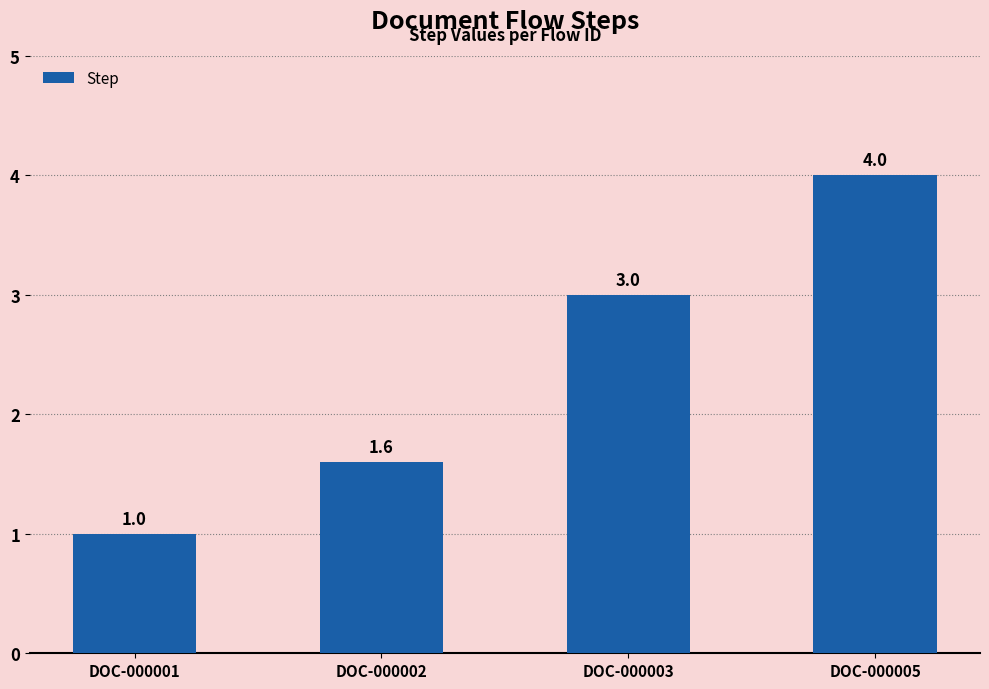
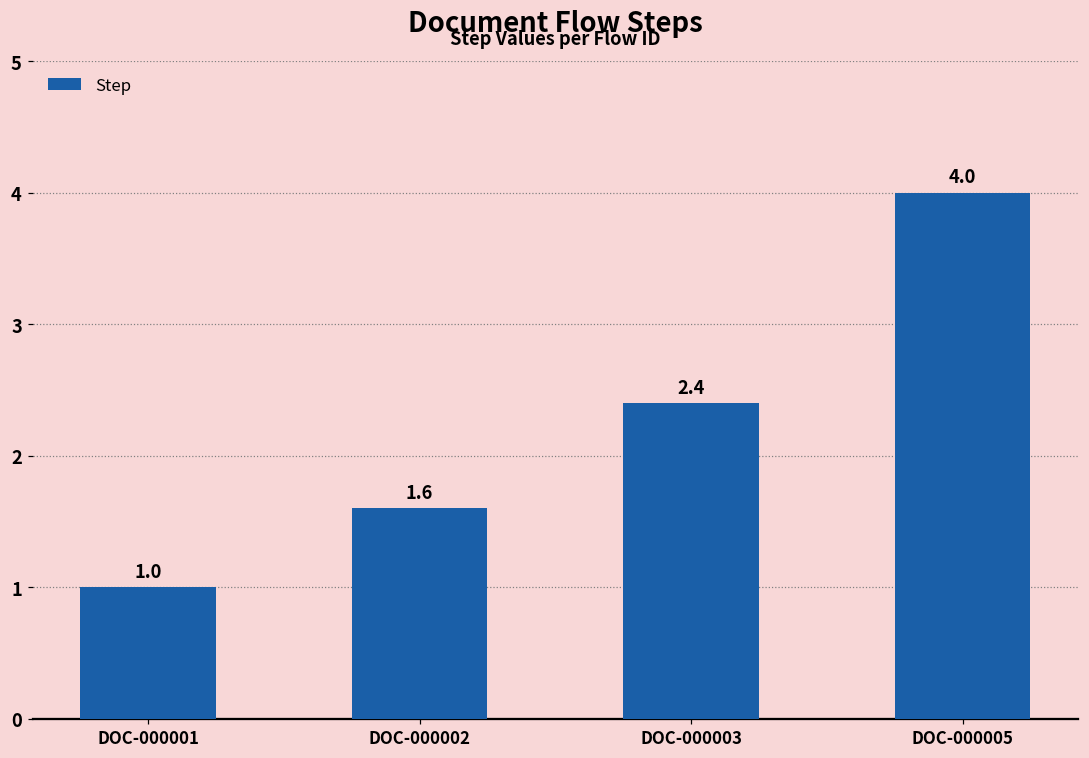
  {
    "DOC-000001": 1.0,
    "DOC-000002": 1.6,
-   "DOC-000003": 3.0,
+   "DOC-000003": 2.4,
    "DOC-000005": 4.0
  }
